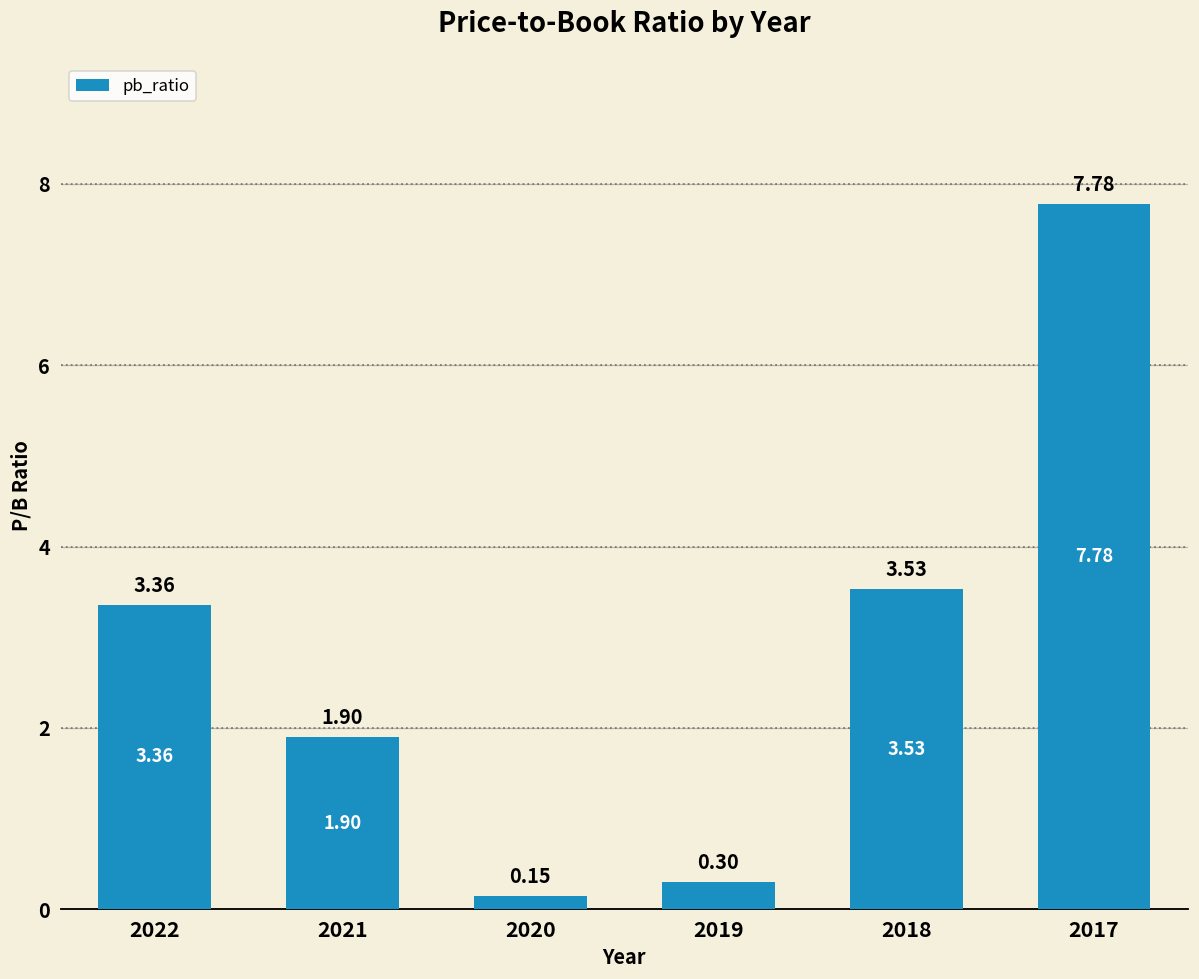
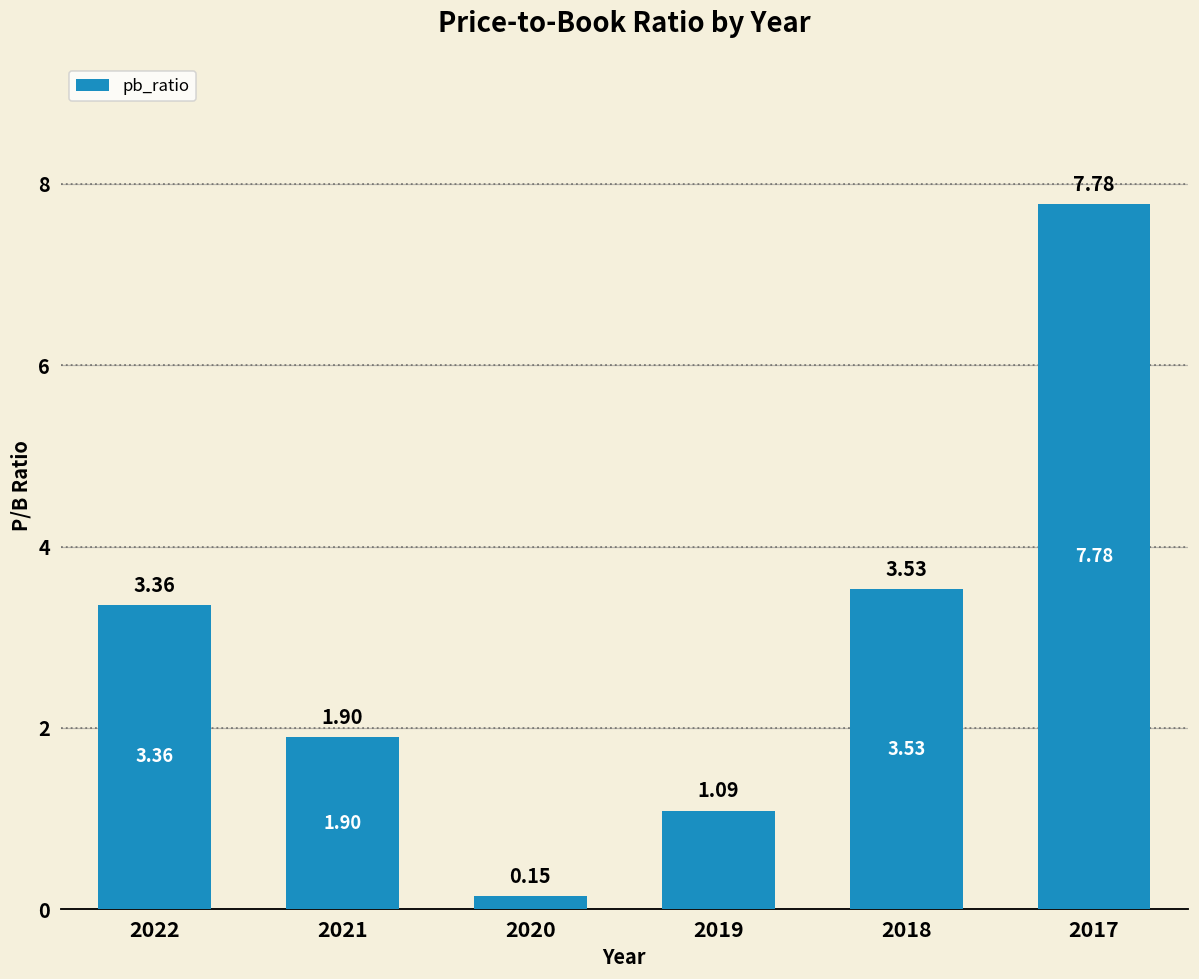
  {
    "2022": 3.36,
    "2021": 1.90,
    "2020": 0.15,
-   "2019": 0.30,
+   "2019": 1.09,
    "2018": 3.53,
    "2017": 7.78
  }
